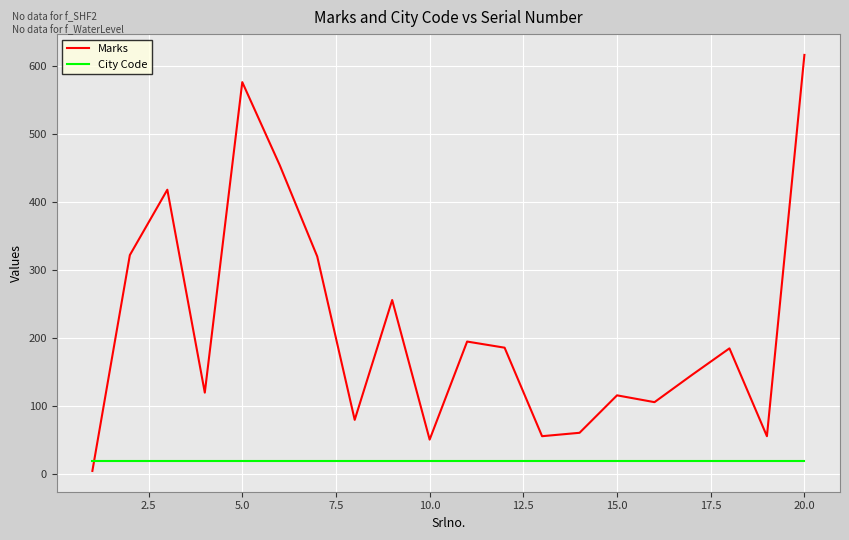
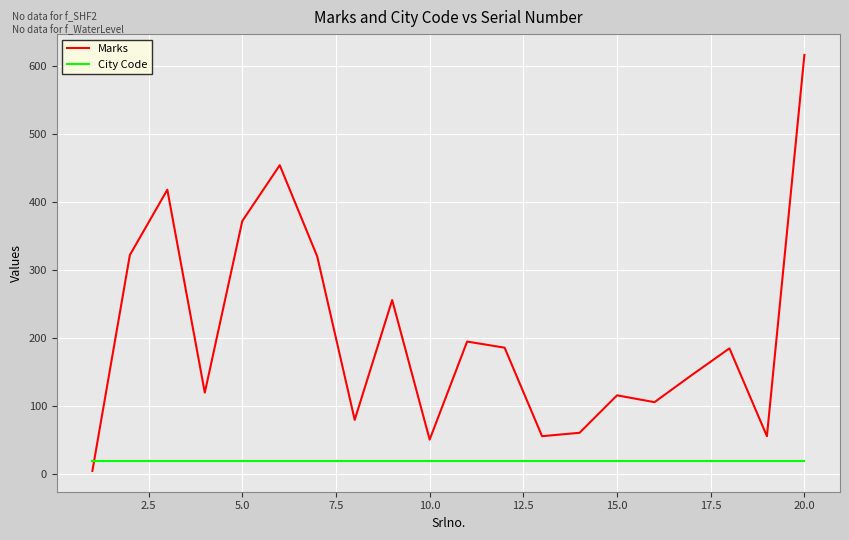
  {
    "Marks": {
-     "5.0": 580,
+     "5.0": 370,
      "10.0": 50,
      "15.0": 120,
      "20.0": 620
    },
    "City Code": {
      "5.0": 20,
      "10.0": 20,
      "15.0": 20,
      "20.0": 20
    }
  }
